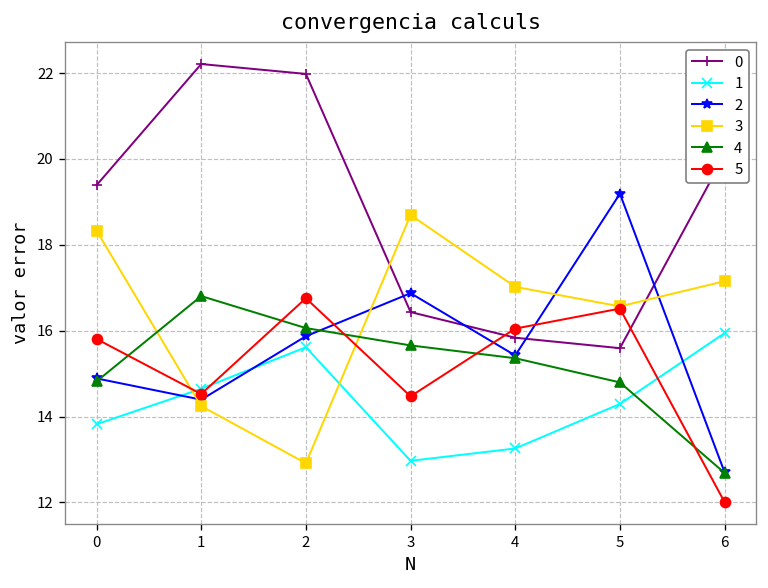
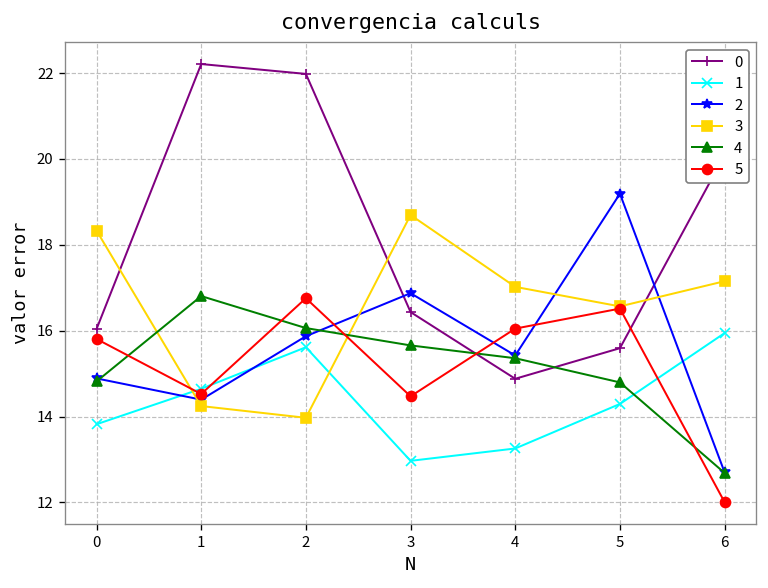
  {
    "0": {
-     "0": 19.4,
+     "0": 16.0,
      "1": 22.2,
      "2": 22.0,
      "3": 16.4,
-     "4": 15.8,
+     "4": 14.9,
      "5": 15.6
    },
    "1": {
      "0": 13.8,
      "1": 14.6,
      "2": 15.6,
      "3": 13.0,
      "4": 13.3,
      "5": 14.3,
      "6": 15.9
    },
    "2": {
      "1": 14.4,
      "2": 15.9,
      "3": 16.9,
      "5": 19.2
    },
    "3": {
      "0": 18.3,
      "1": 14.2,
-     "2": 12.9,
+     "2": 14.0,
      "3": 18.7,
      "4": 17.0,
      "6": 17.2
    },
    "4": {
      "1": 16.8,
      "2": 16.1,
      "3": 15.7,
      "5": 14.8
    },
    "5": {
      "0": 15.8,
      "1": 14.5,
      "2": 16.8,
      "3": 14.5,
      "4": 16.0,
      "6": 12.0
    }
  }
